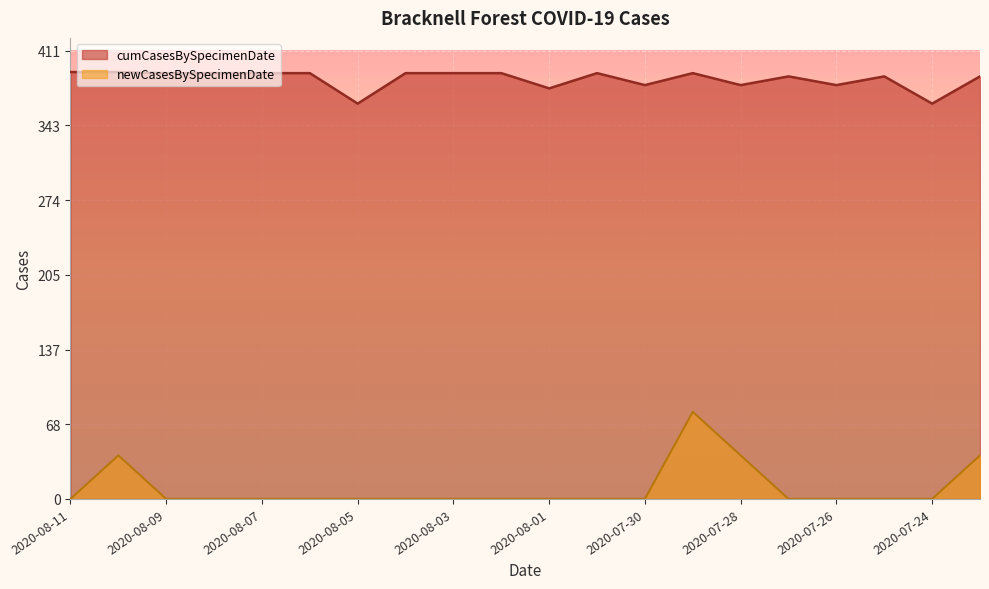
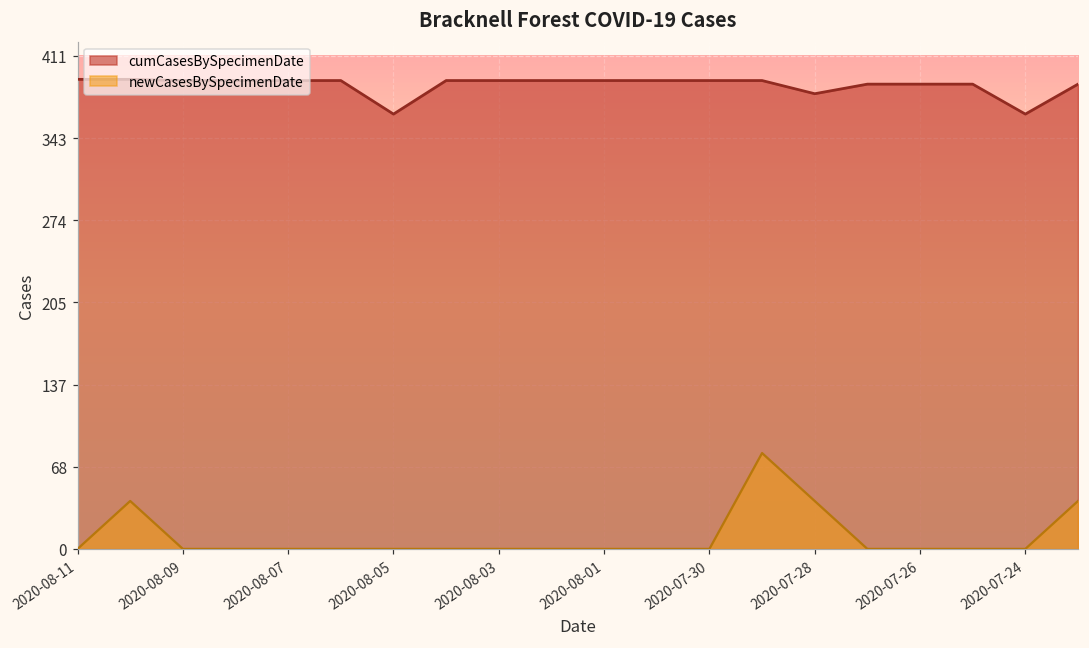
  {
    "cumCasesBySpecimenDate": {
      "2020-08-11": 392,
      "2020-08-05": 363,
      "2020-08-03": 391,
-     "2020-08-01": 377,
-     "2020-07-30": 380,
+     "2020-08-01": 391,
+     "2020-07-30": 391,
      "2020-07-28": 380,
-     "2020-07-26": 380,
+     "2020-07-26": 388,
      "2020-07-24": 363
    },
    "newCasesBySpecimenDate": {
      "2020-08-11": 0,
      "2020-08-09": 0,
      "2020-08-07": 0,
      "2020-08-05": 0,
      "2020-08-03": 0,
      "2020-08-01": 0,
      "2020-07-30": 0,
      "2020-07-28": 40,
      "2020-07-26": 0,
      "2020-07-24": 0
    }
  }
